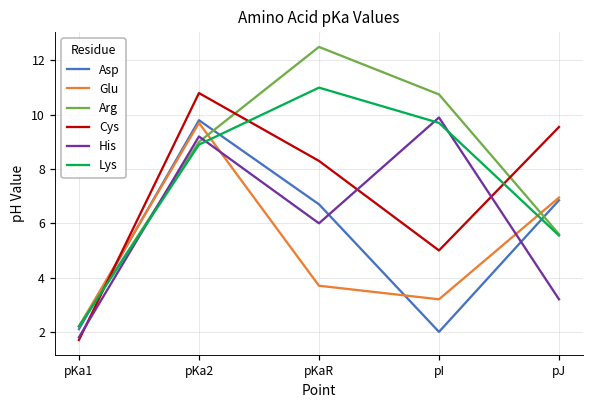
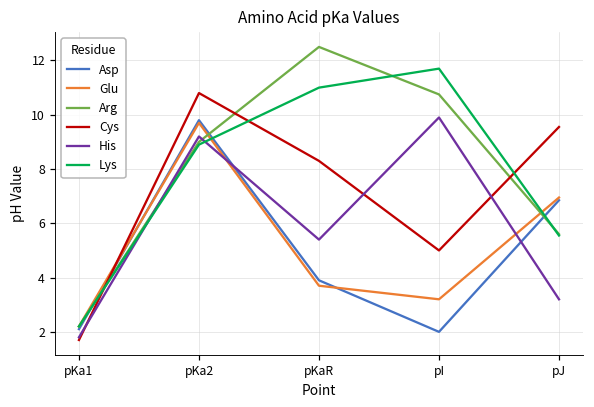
  {
    "Asp": {
-     "pKaR": 6.7,
+     "pKaR": 3.9,
      "pI": 2.0
    },
    "Glu": {
      "pKaR": 3.7,
      "pI": 3.2
    },
    "Arg": {
      "pKaR": 12.5,
      "pI": 10.8
    },
    "Cys": {
      "pKa2": 10.8,
      "pKaR": 8.3,
      "pI": 5.0,
      "pJ": 9.6
    },
    "His": {
      "pKa2": 9.2,
-     "pKaR": 6.0,
+     "pKaR": 5.4,
      "pI": 9.9,
      "pJ": 3.2
    },
    "Lys": {
      "pKaR": 11.0,
-     "pI": 9.7
+     "pI": 11.7
    }
  }
